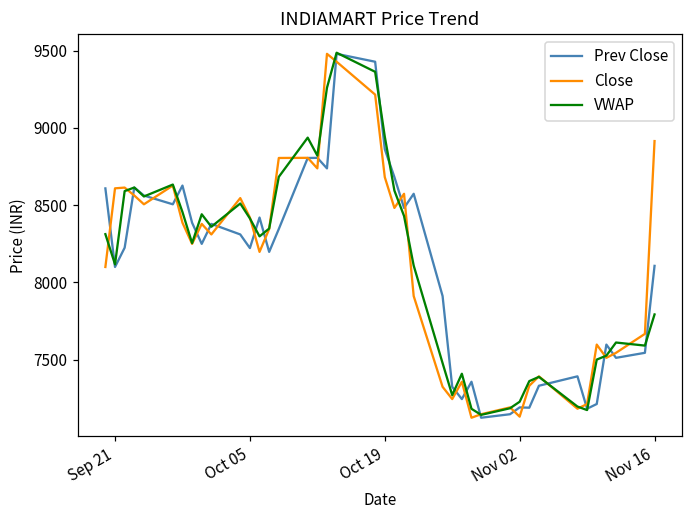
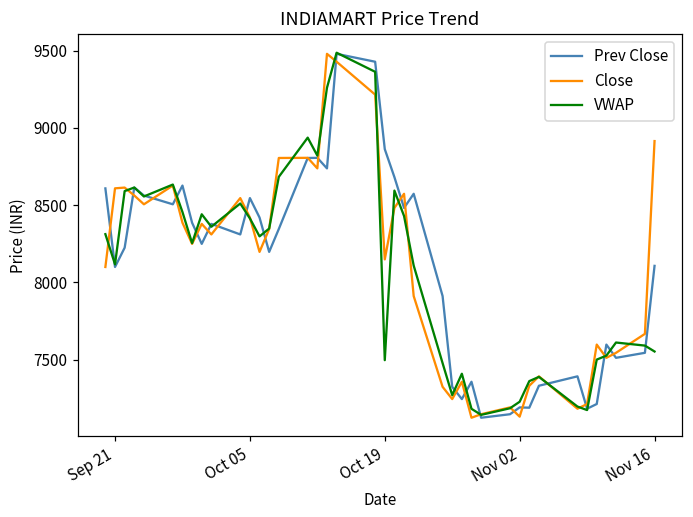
  {
    "Prev Close": {
-     "Oct 05": 8220,
+     "Oct 05": 8550,
      "Oct 19": 8860,
      "Nov 02": 7190,
      "Nov 16": 8110
    },
    "Close": {
      "Sep 21": 8610,
-     "Oct 19": 8680,
+     "Oct 19": 8150,
      "Nov 02": 7130,
      "Nov 16": 8920
    },
    "VWAP": {
-     "Oct 19": 8940,
+     "Oct 19": 7500,
      "Nov 02": 7230,
-     "Nov 16": 7790
+     "Nov 16": 7550
    }
  }
